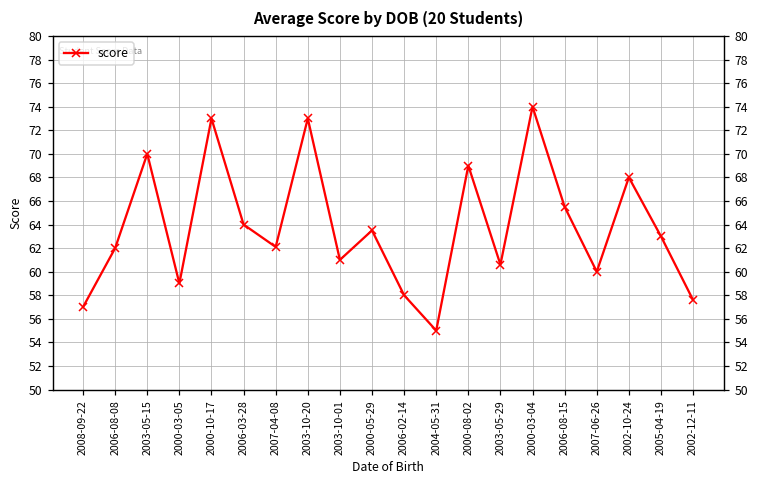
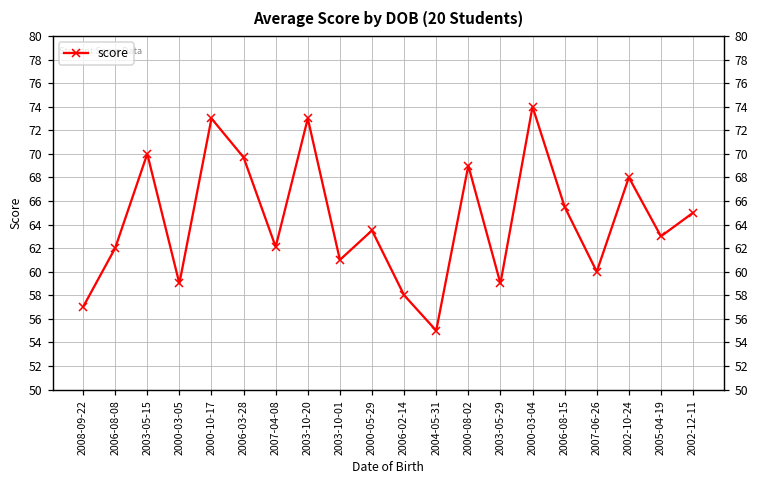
  {
    "2008-09-22": 57.0,
    "2006-08-08": 62.0,
    "2003-05-15": 70.0,
    "2000-03-05": 59.0,
    "2000-10-17": 73.0,
-   "2006-03-28": 64.0,
+   "2006-03-28": 69.7,
    "2007-04-08": 62.1,
    "2003-10-20": 73.0,
    "2003-10-01": 61.0,
    "2000-05-29": 63.5,
    "2006-02-14": 58.0,
    "2004-05-31": 55.0,
    "2000-08-02": 69.0,
-   "2003-05-29": 60.6,
+   "2003-05-29": 59.0,
    "2000-03-04": 74.0,
    "2006-08-15": 65.5,
    "2007-06-26": 60.0,
    "2002-10-24": 68.0,
    "2005-04-19": 63.0,
-   "2002-12-11": 57.6
+   "2002-12-11": 65.0
  }
